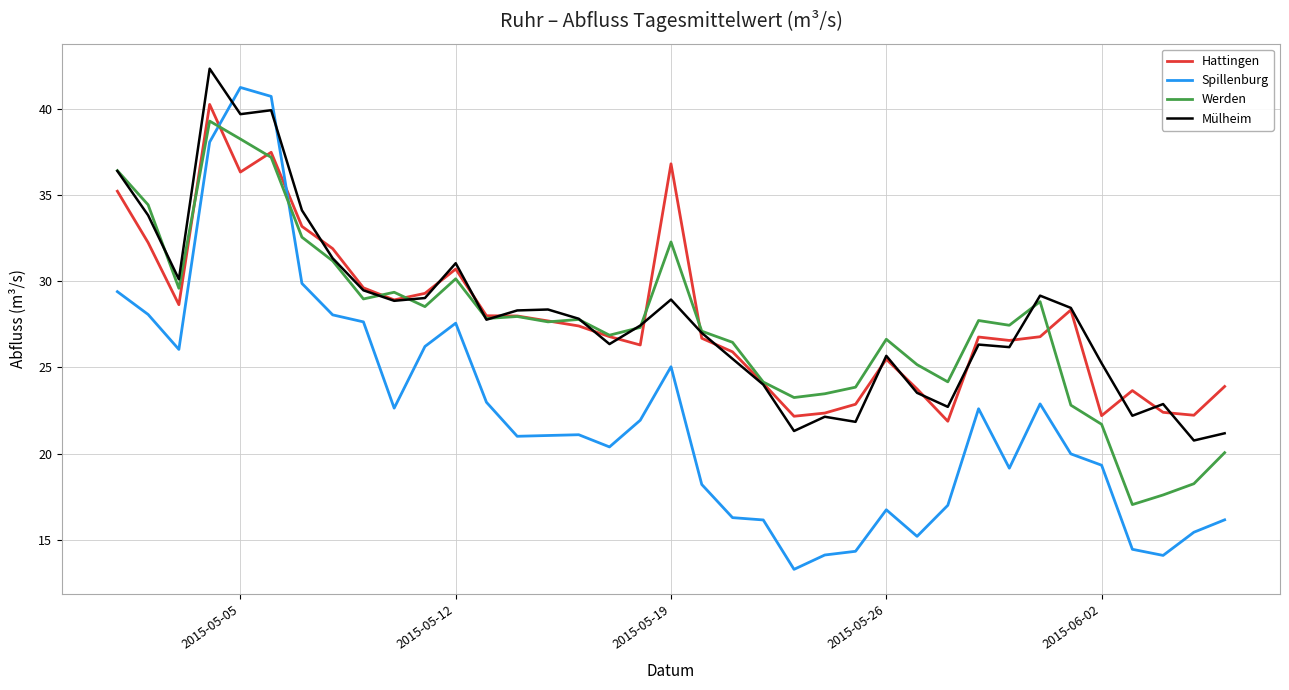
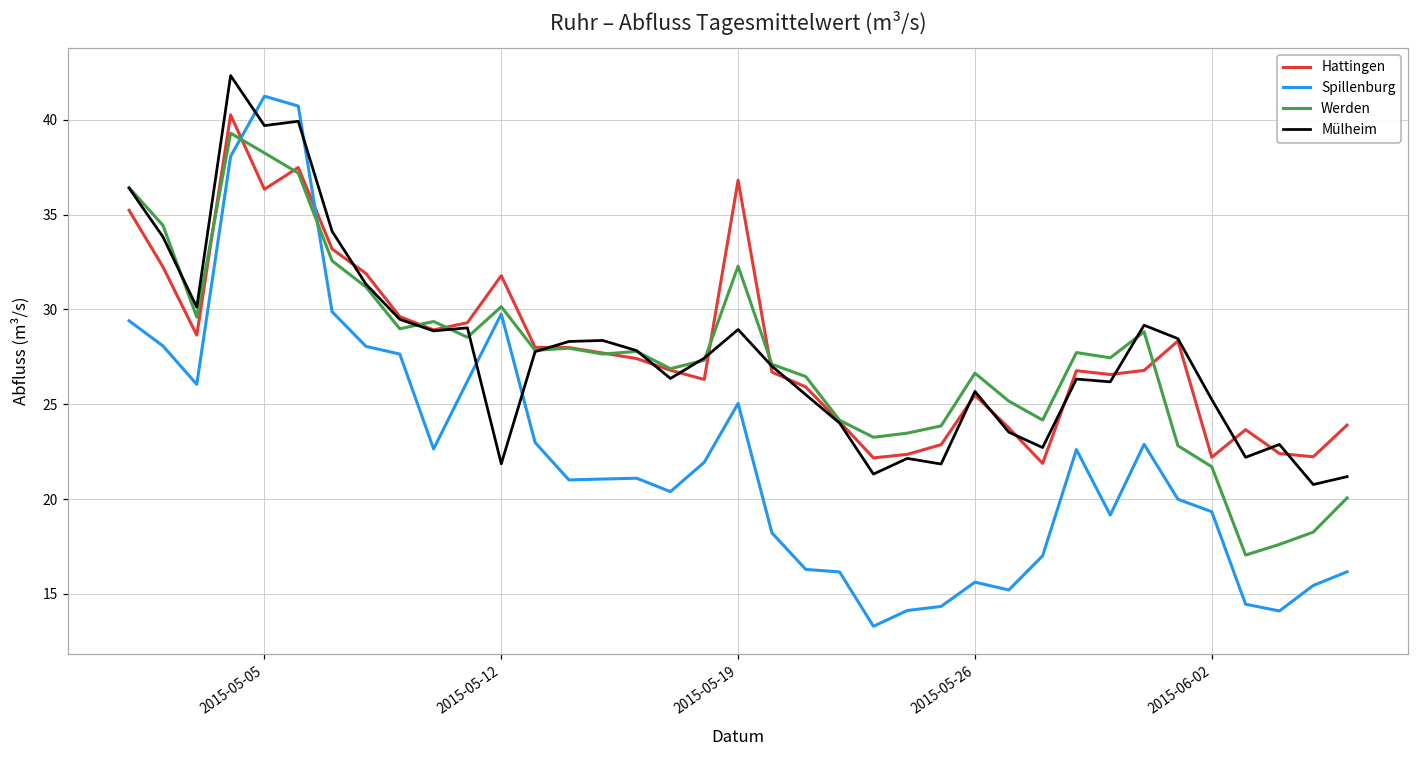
  {
    "Hattingen": {
      "2015-05-05": 36.3,
-     "2015-05-12": 30.7,
+     "2015-05-12": 31.8,
      "2015-05-19": 36.8,
      "2015-05-26": 25.5,
      "2015-06-02": 22.2
    },
    "Spillenburg": {
      "2015-05-05": 41.2,
-     "2015-05-12": 27.6,
+     "2015-05-12": 29.8,
      "2015-05-19": 25.0,
-     "2015-05-26": 16.7,
+     "2015-05-26": 15.6,
      "2015-06-02": 19.3
    },
    "Werden": {
      "2015-05-05": 38.3,
      "2015-05-12": 30.1,
      "2015-05-19": 32.3,
      "2015-05-26": 26.6,
      "2015-06-02": 21.7
    },
    "Mülheim": {
      "2015-05-05": 39.7,
-     "2015-05-12": 31.0,
+     "2015-05-12": 21.9,
      "2015-05-19": 28.9,
      "2015-05-26": 25.7,
      "2015-06-02": 25.2
    }
  }
